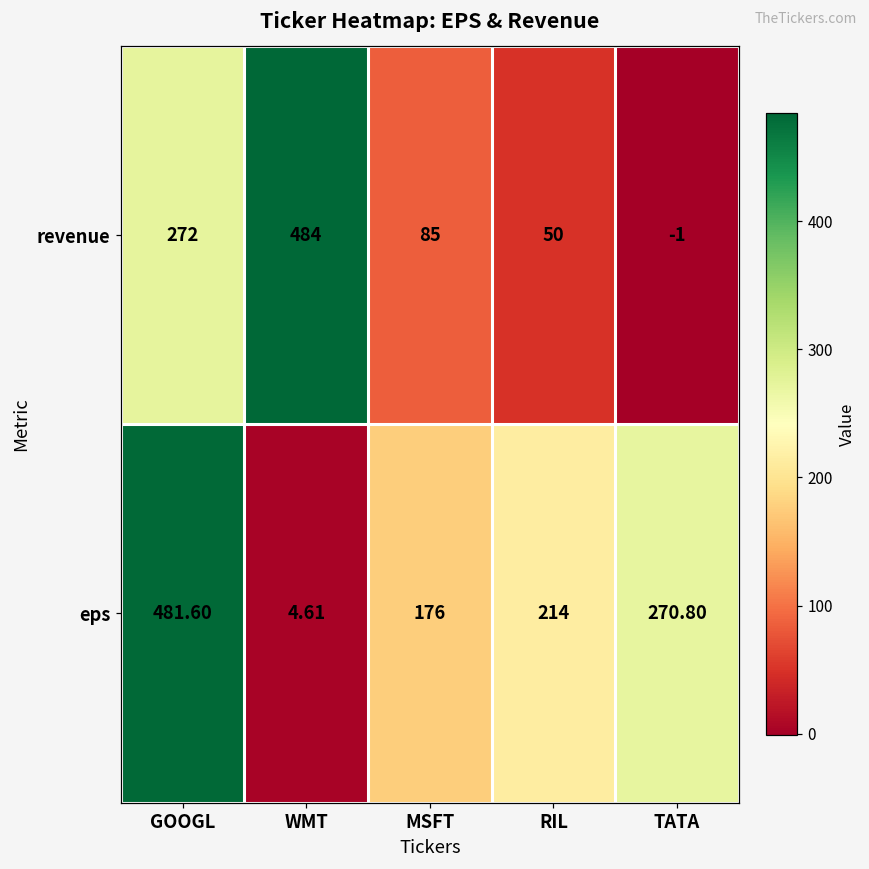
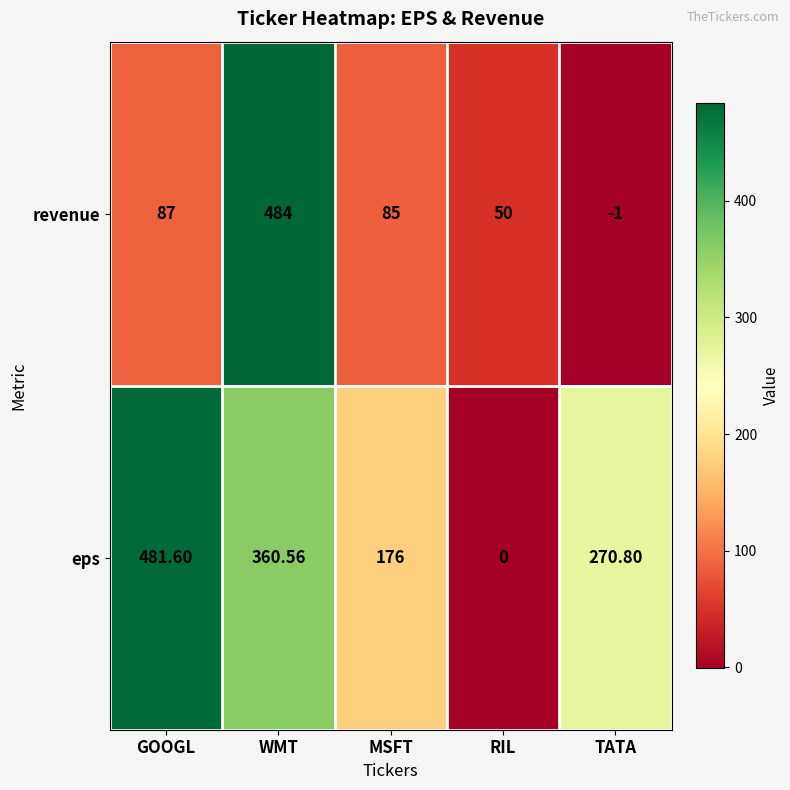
  {
    "revenue": {
-     "GOOGL": 272,
+     "GOOGL": 87,
      "WMT": 484,
      "MSFT": 85,
      "RIL": 50,
      "TATA": -1
    },
    "eps": {
      "GOOGL": 481.60,
-     "WMT": 4.61,
+     "WMT": 360.56,
      "MSFT": 176,
-     "RIL": 214,
+     "RIL": 0,
      "TATA": 270.80
    }
  }
